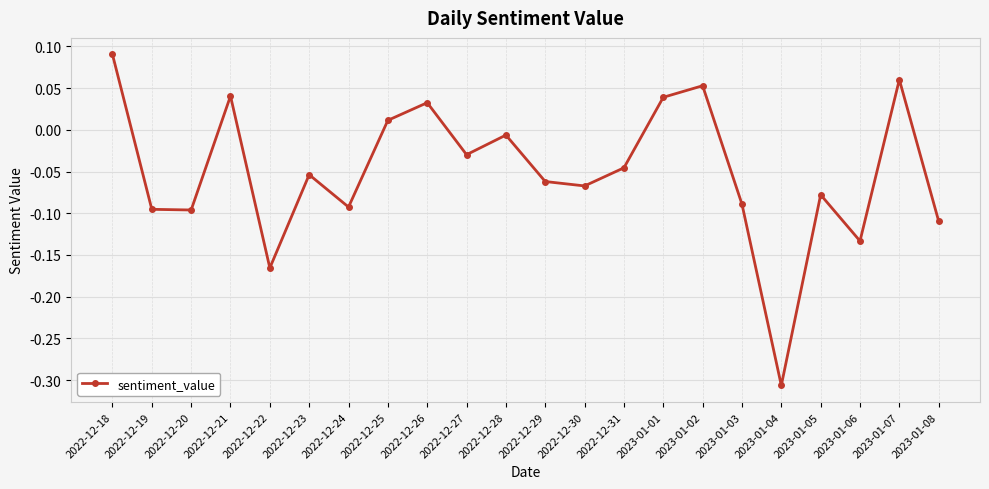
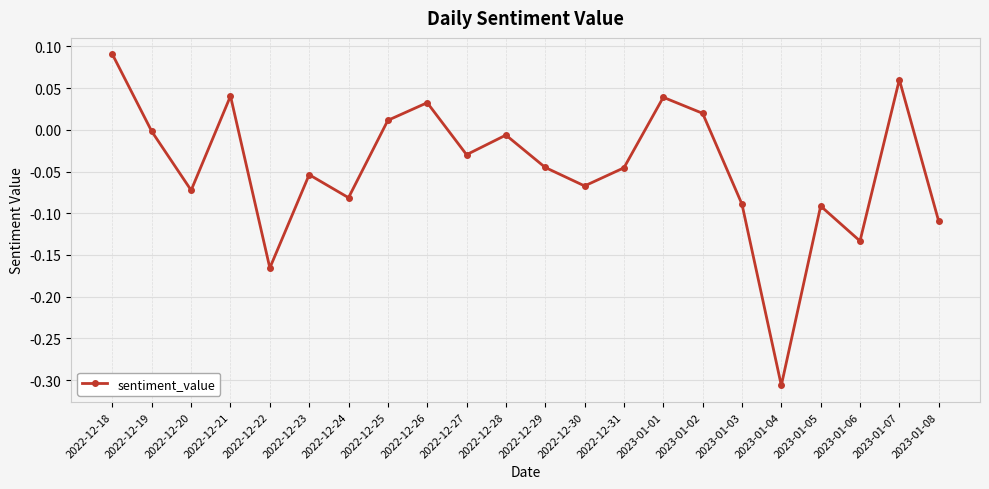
  {
    "2022-12-18": 0.09,
-   "2022-12-19": -0.10,
-   "2022-12-20": -0.10,
+   "2022-12-19": 0.00,
+   "2022-12-20": -0.07,
    "2022-12-21": 0.04,
    "2022-12-22": -0.17,
    "2022-12-23": -0.05,
-   "2022-12-24": -0.09,
+   "2022-12-24": -0.08,
    "2022-12-25": 0.01,
    "2022-12-26": 0.03,
    "2022-12-27": -0.03,
    "2022-12-28": -0.01,
-   "2022-12-29": -0.06,
+   "2022-12-29": -0.05,
    "2022-12-30": -0.07,
    "2022-12-31": -0.05,
    "2023-01-01": 0.04,
-   "2023-01-02": 0.05,
+   "2023-01-02": 0.02,
    "2023-01-03": -0.09,
    "2023-01-04": -0.31,
-   "2023-01-05": -0.08,
+   "2023-01-05": -0.09,
    "2023-01-06": -0.13,
    "2023-01-07": 0.06,
    "2023-01-08": -0.11
  }
